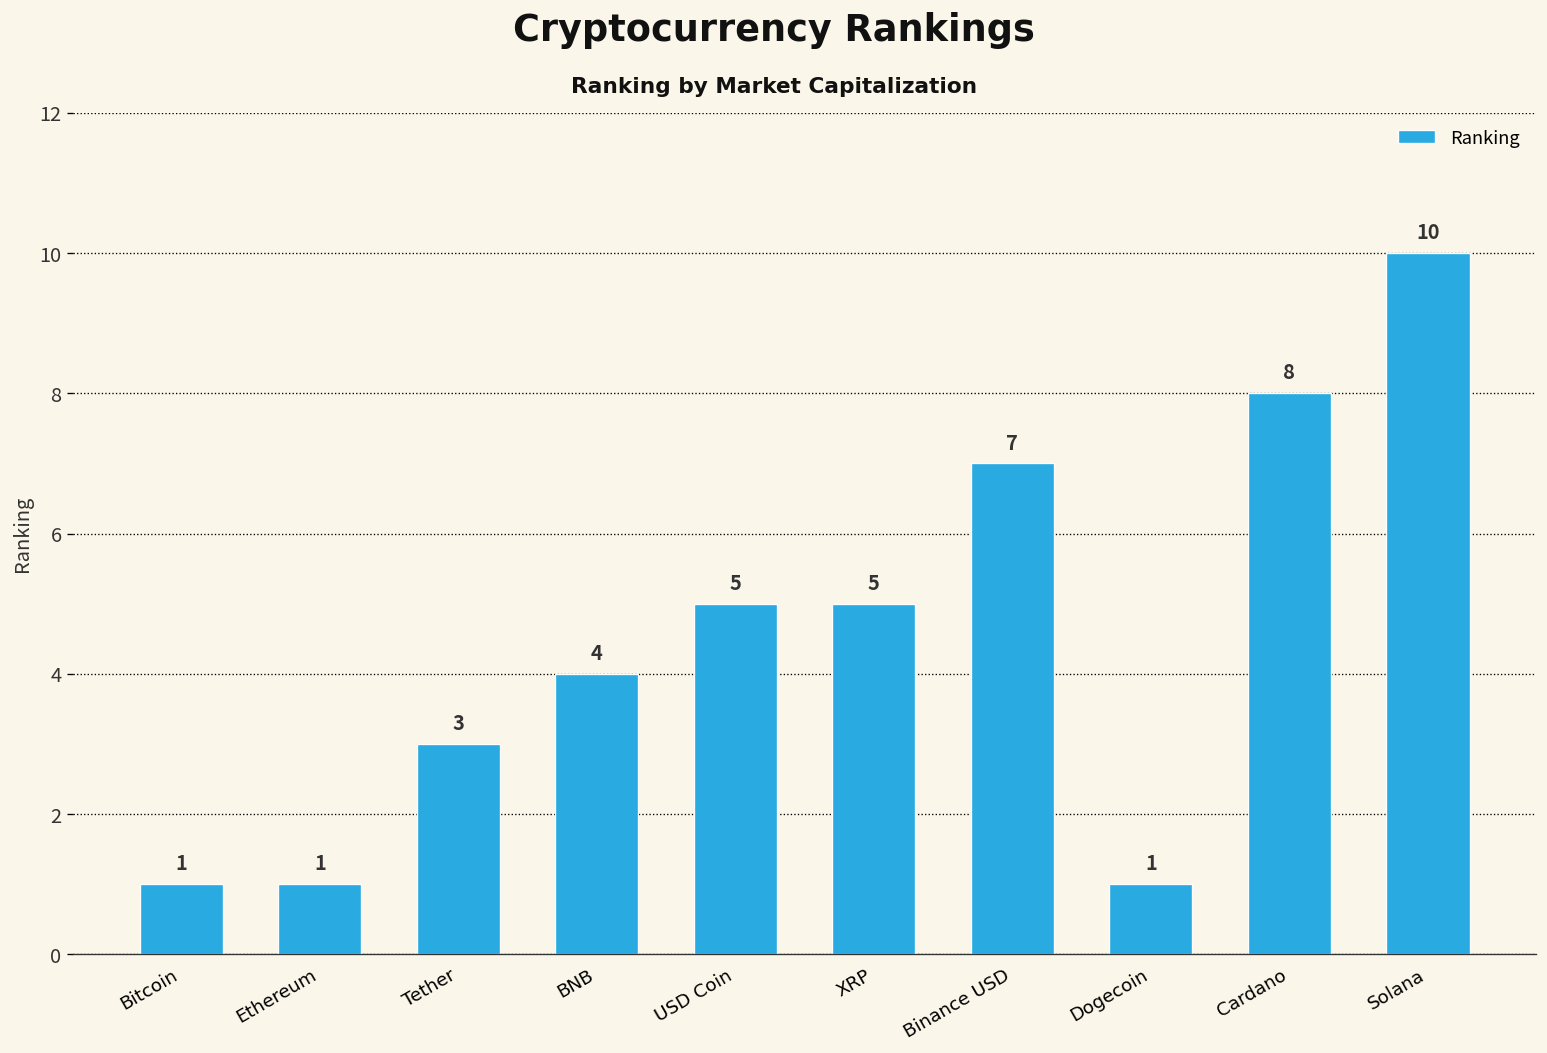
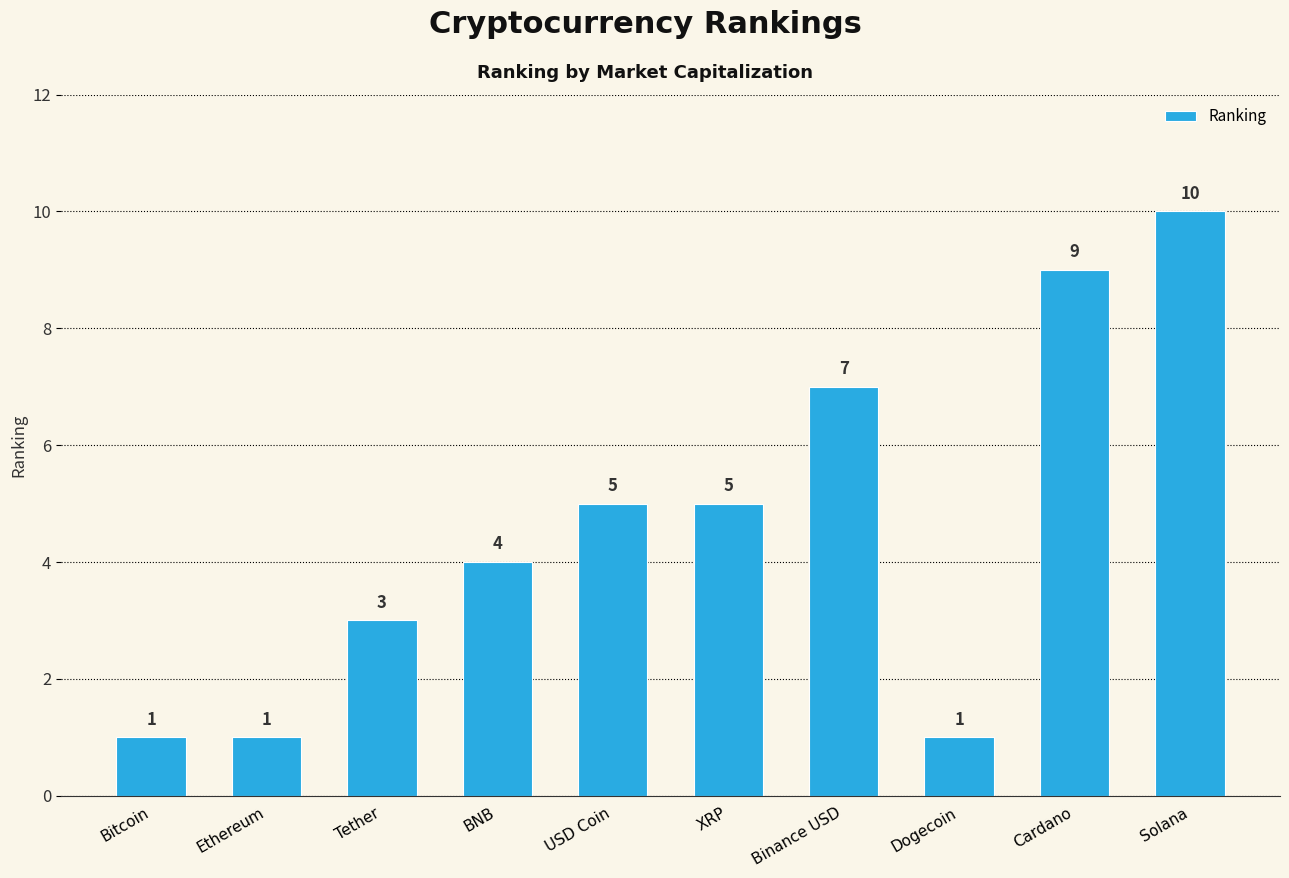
  {
    "Bitcoin": 1,
    "Ethereum": 1,
    "Tether": 3,
    "BNB": 4,
    "USD Coin": 5,
    "XRP": 5,
    "Binance USD": 7,
    "Dogecoin": 1,
-   "Cardano": 8,
+   "Cardano": 9,
    "Solana": 10
  }
